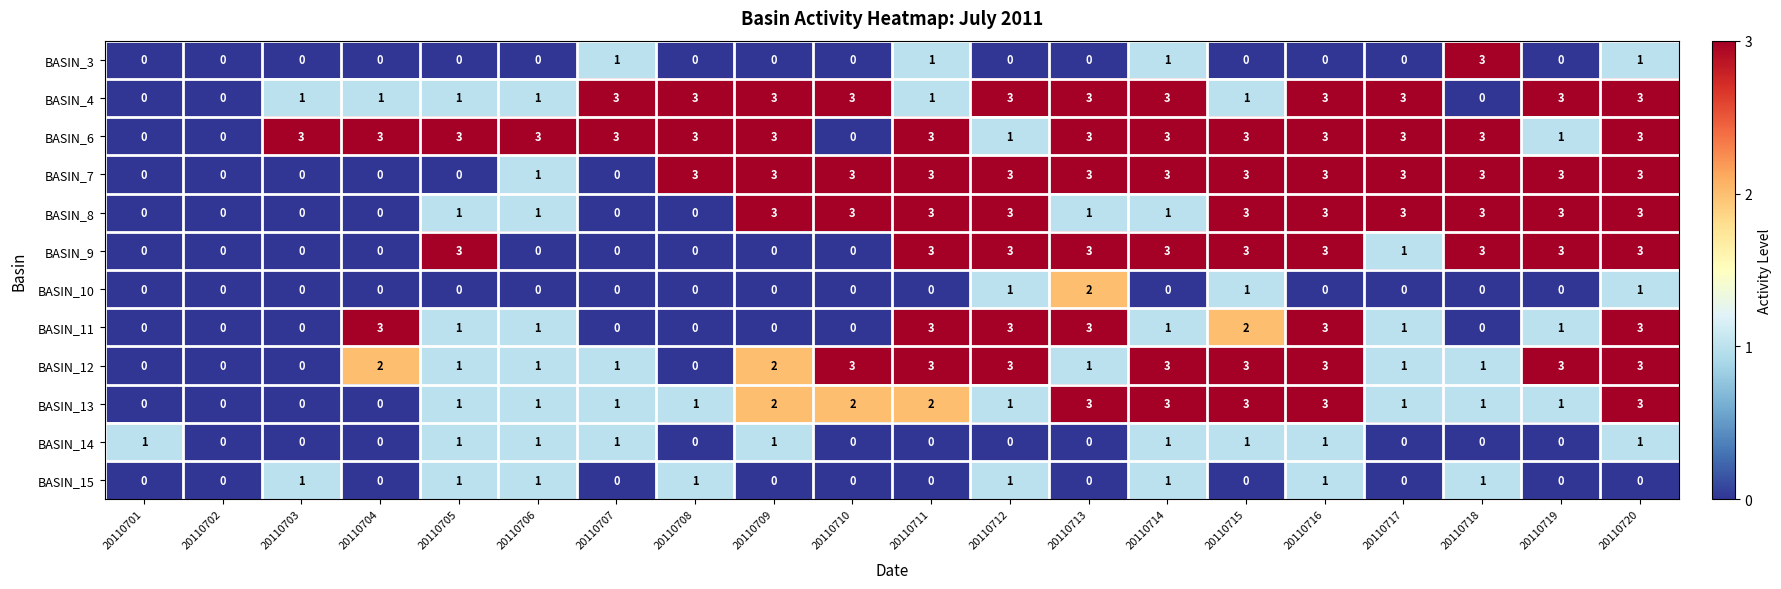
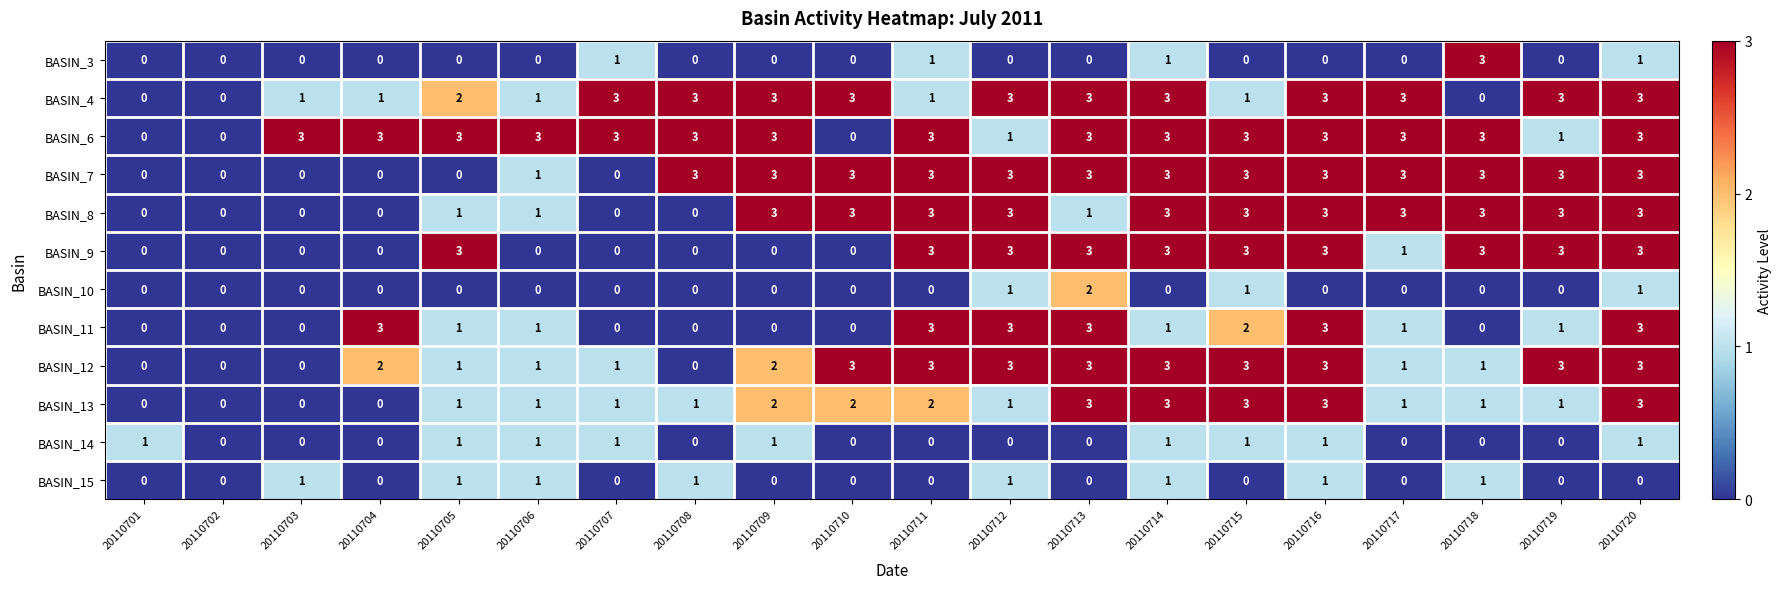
  {
    "BASIN_4": {
      "20110701": 0,
      "20110702": 0,
      "20110703": 1,
      "20110704": 1,
-     "20110705": 1,
+     "20110705": 2,
      "20110706": 1,
      "20110707": 3,
      "20110708": 3,
      "20110709": 3,
      "20110710": 3,
      "20110711": 1,
      "20110712": 3,
      "20110713": 3,
      "20110714": 3,
      "20110715": 1,
      "20110716": 3,
      "20110717": 3,
      "20110718": 0,
      "20110719": 3,
      "20110720": 3
    },
    "BASIN_8": {
      "20110701": 0,
      "20110702": 0,
      "20110703": 0,
      "20110704": 0,
      "20110705": 1,
      "20110706": 1,
      "20110707": 0,
      "20110708": 0,
      "20110709": 3,
      "20110710": 3,
      "20110711": 3,
      "20110712": 3,
      "20110713": 1,
-     "20110714": 1,
+     "20110714": 3,
      "20110715": 3,
      "20110716": 3,
      "20110717": 3,
      "20110718": 3,
      "20110719": 3,
      "20110720": 3
    },
    "BASIN_12": {
      "20110701": 0,
      "20110702": 0,
      "20110703": 0,
      "20110704": 2,
      "20110705": 1,
      "20110706": 1,
      "20110707": 1,
      "20110708": 0,
      "20110709": 2,
      "20110710": 3,
      "20110711": 3,
      "20110712": 3,
-     "20110713": 1,
+     "20110713": 3,
      "20110714": 3,
      "20110715": 3,
      "20110716": 3,
      "20110717": 1,
      "20110718": 1,
      "20110719": 3,
      "20110720": 3
    }
  }
